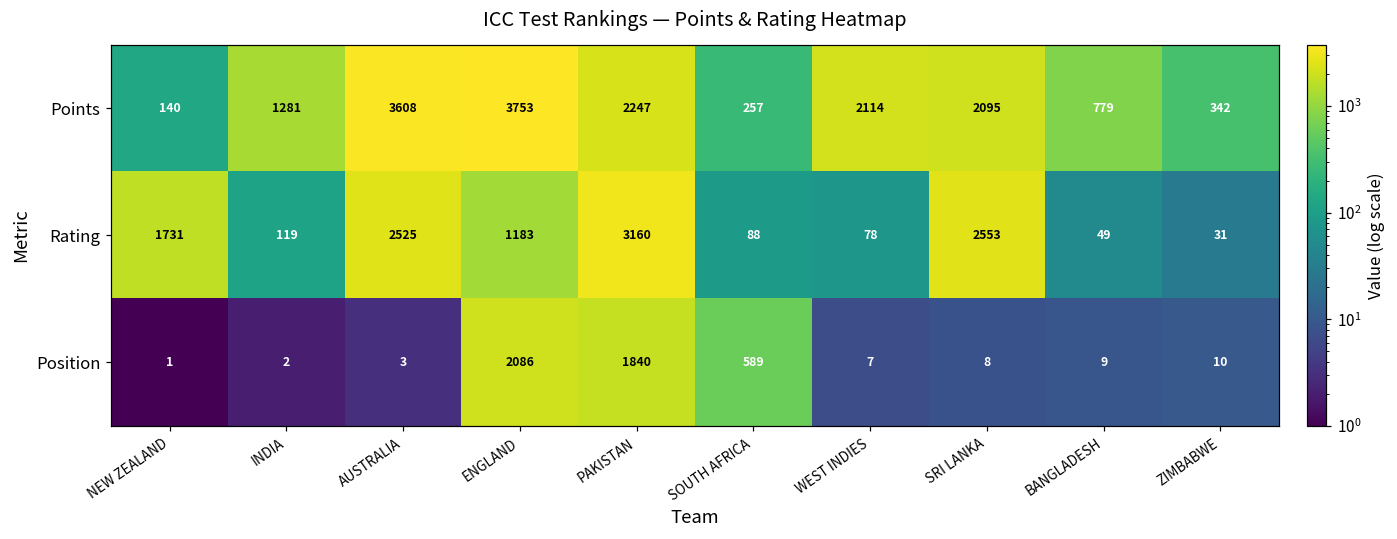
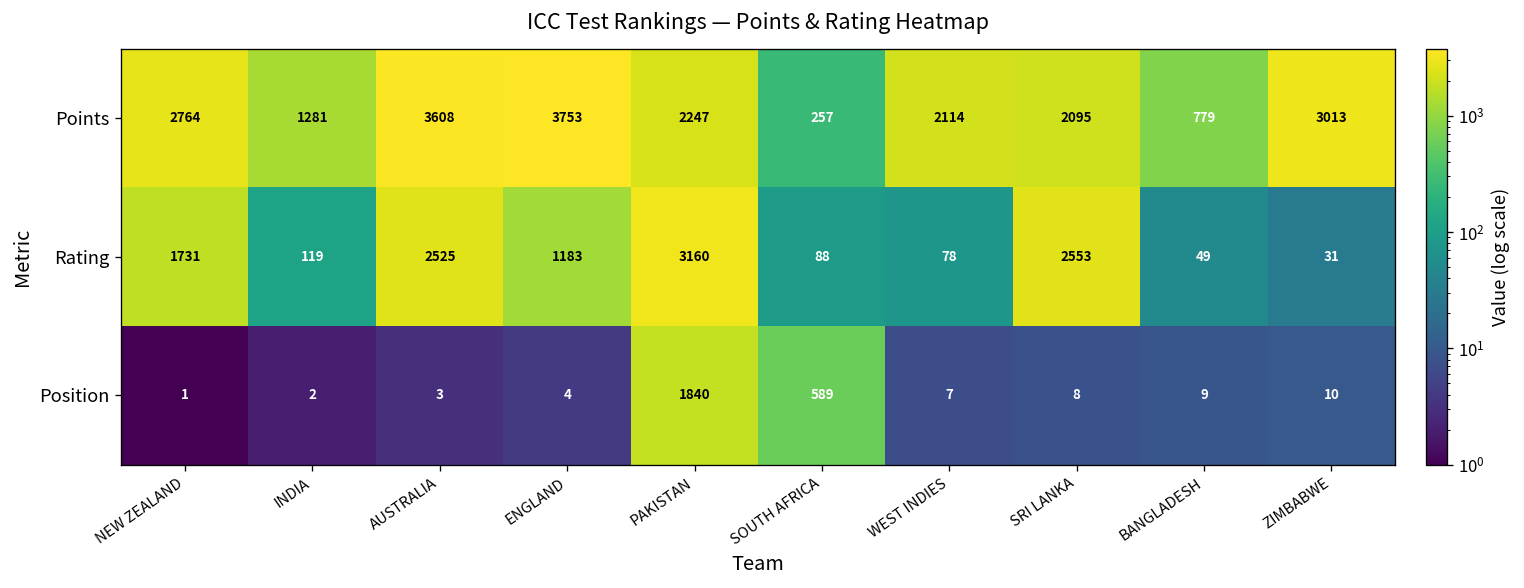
  {
    "Points": {
-     "NEW ZEALAND": 140,
+     "NEW ZEALAND": 2764,
      "INDIA": 1281,
      "AUSTRALIA": 3608,
      "ENGLAND": 3753,
      "PAKISTAN": 2247,
      "SOUTH AFRICA": 257,
      "WEST INDIES": 2114,
      "SRI LANKA": 2095,
      "BANGLADESH": 779,
-     "ZIMBABWE": 342
+     "ZIMBABWE": 3013
    },
    "Rating": {
      "NEW ZEALAND": 1731,
      "INDIA": 119,
      "AUSTRALIA": 2525,
      "ENGLAND": 1183,
      "PAKISTAN": 3160,
      "SOUTH AFRICA": 88,
      "WEST INDIES": 78,
      "SRI LANKA": 2553,
      "BANGLADESH": 49,
      "ZIMBABWE": 31
    },
    "Position": {
      "NEW ZEALAND": 1,
      "INDIA": 2,
      "AUSTRALIA": 3,
-     "ENGLAND": 2086,
+     "ENGLAND": 4,
      "PAKISTAN": 1840,
      "SOUTH AFRICA": 589,
      "WEST INDIES": 7,
      "SRI LANKA": 8,
      "BANGLADESH": 9,
      "ZIMBABWE": 10
    }
  }
